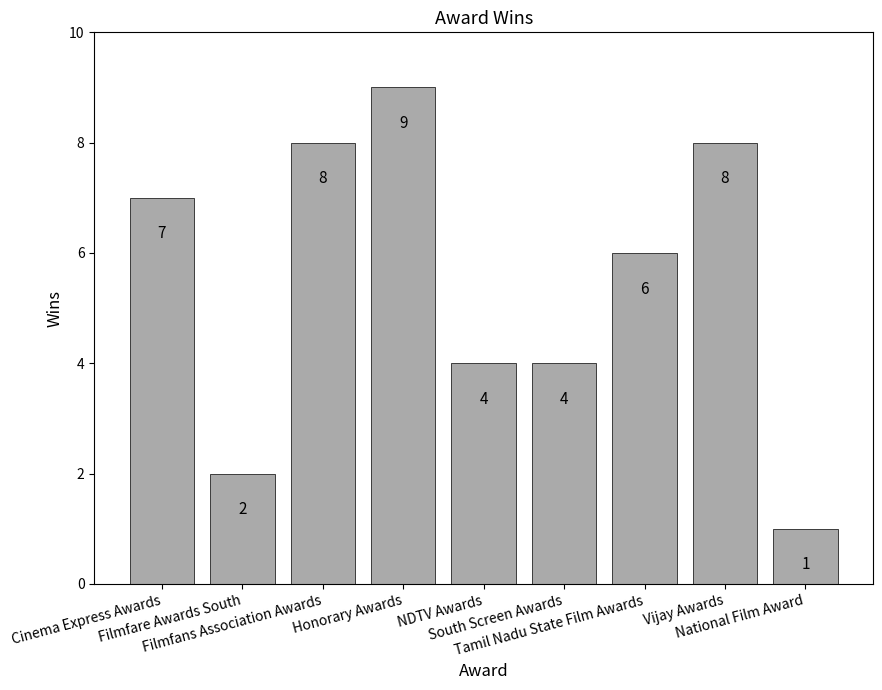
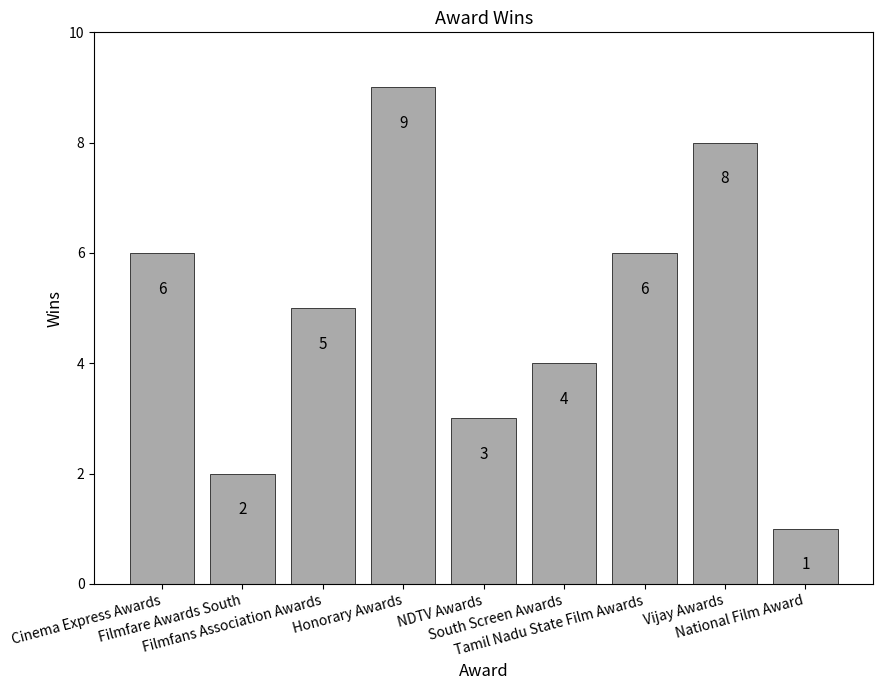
  {
-   "Cinema Express Awards": 7,
+   "Cinema Express Awards": 6,
    "Filmfare Awards South": 2,
-   "Filmfans Association Awards": 8,
+   "Filmfans Association Awards": 5,
    "Honorary Awards": 9,
-   "NDTV Awards": 4,
+   "NDTV Awards": 3,
    "South Screen Awards": 4,
    "Tamil Nadu State Film Awards": 6,
    "Vijay Awards": 8,
    "National Film Award": 1
  }
